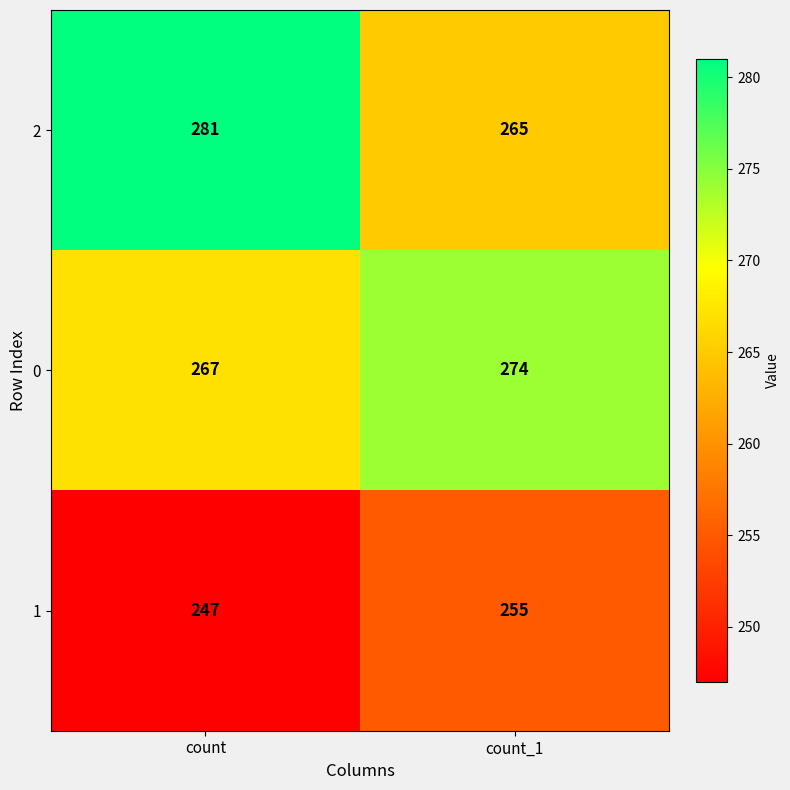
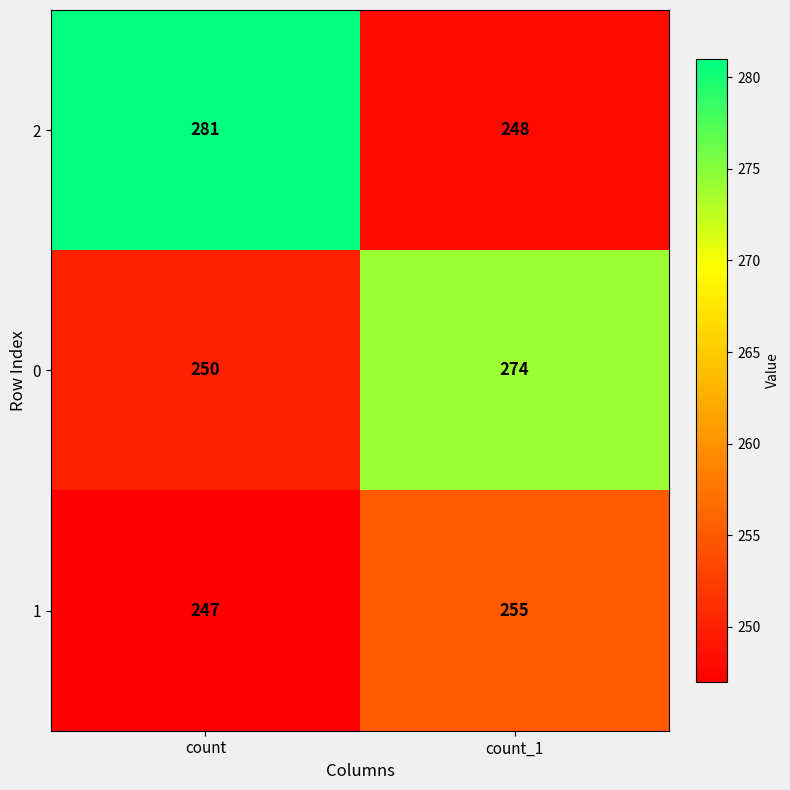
  {
    "2": {
      "count": 281,
-     "count_1": 265
+     "count_1": 248
    },
    "0": {
-     "count": 267,
+     "count": 250,
      "count_1": 274
    },
    "1": {
      "count": 247,
      "count_1": 255
    }
  }
